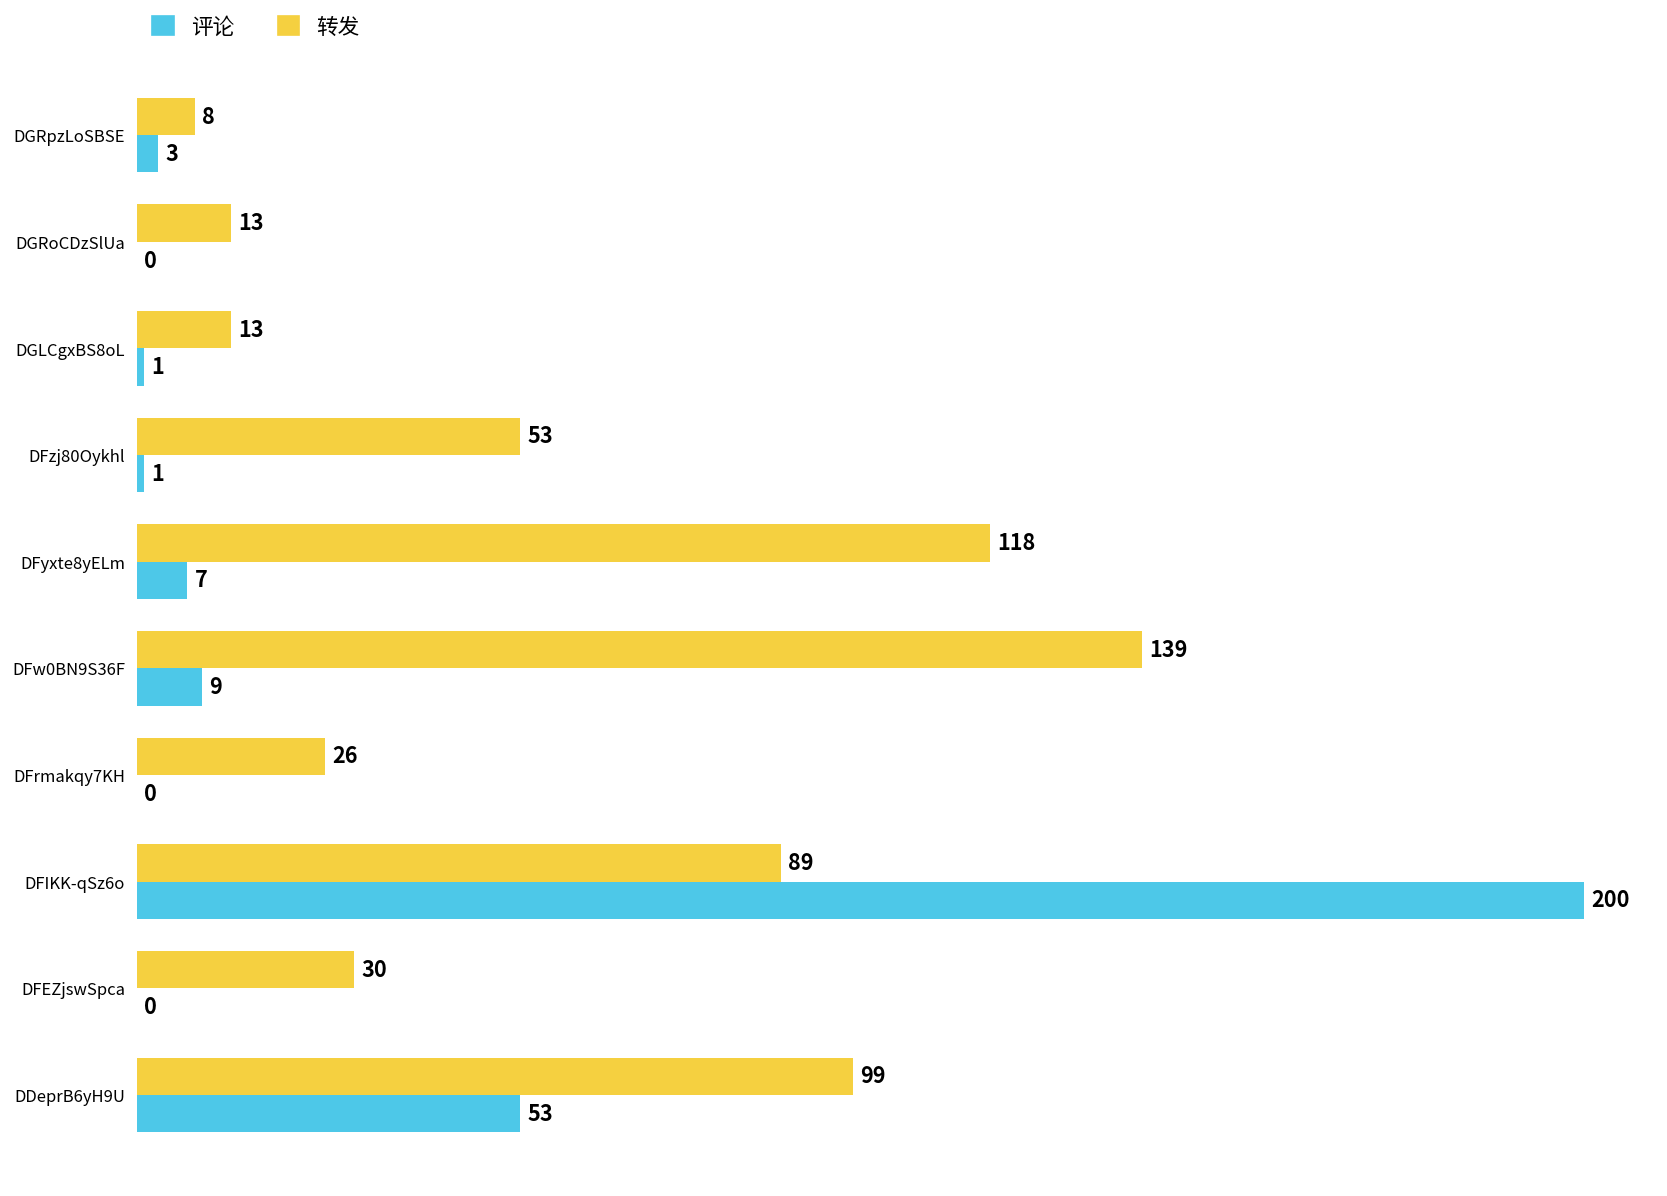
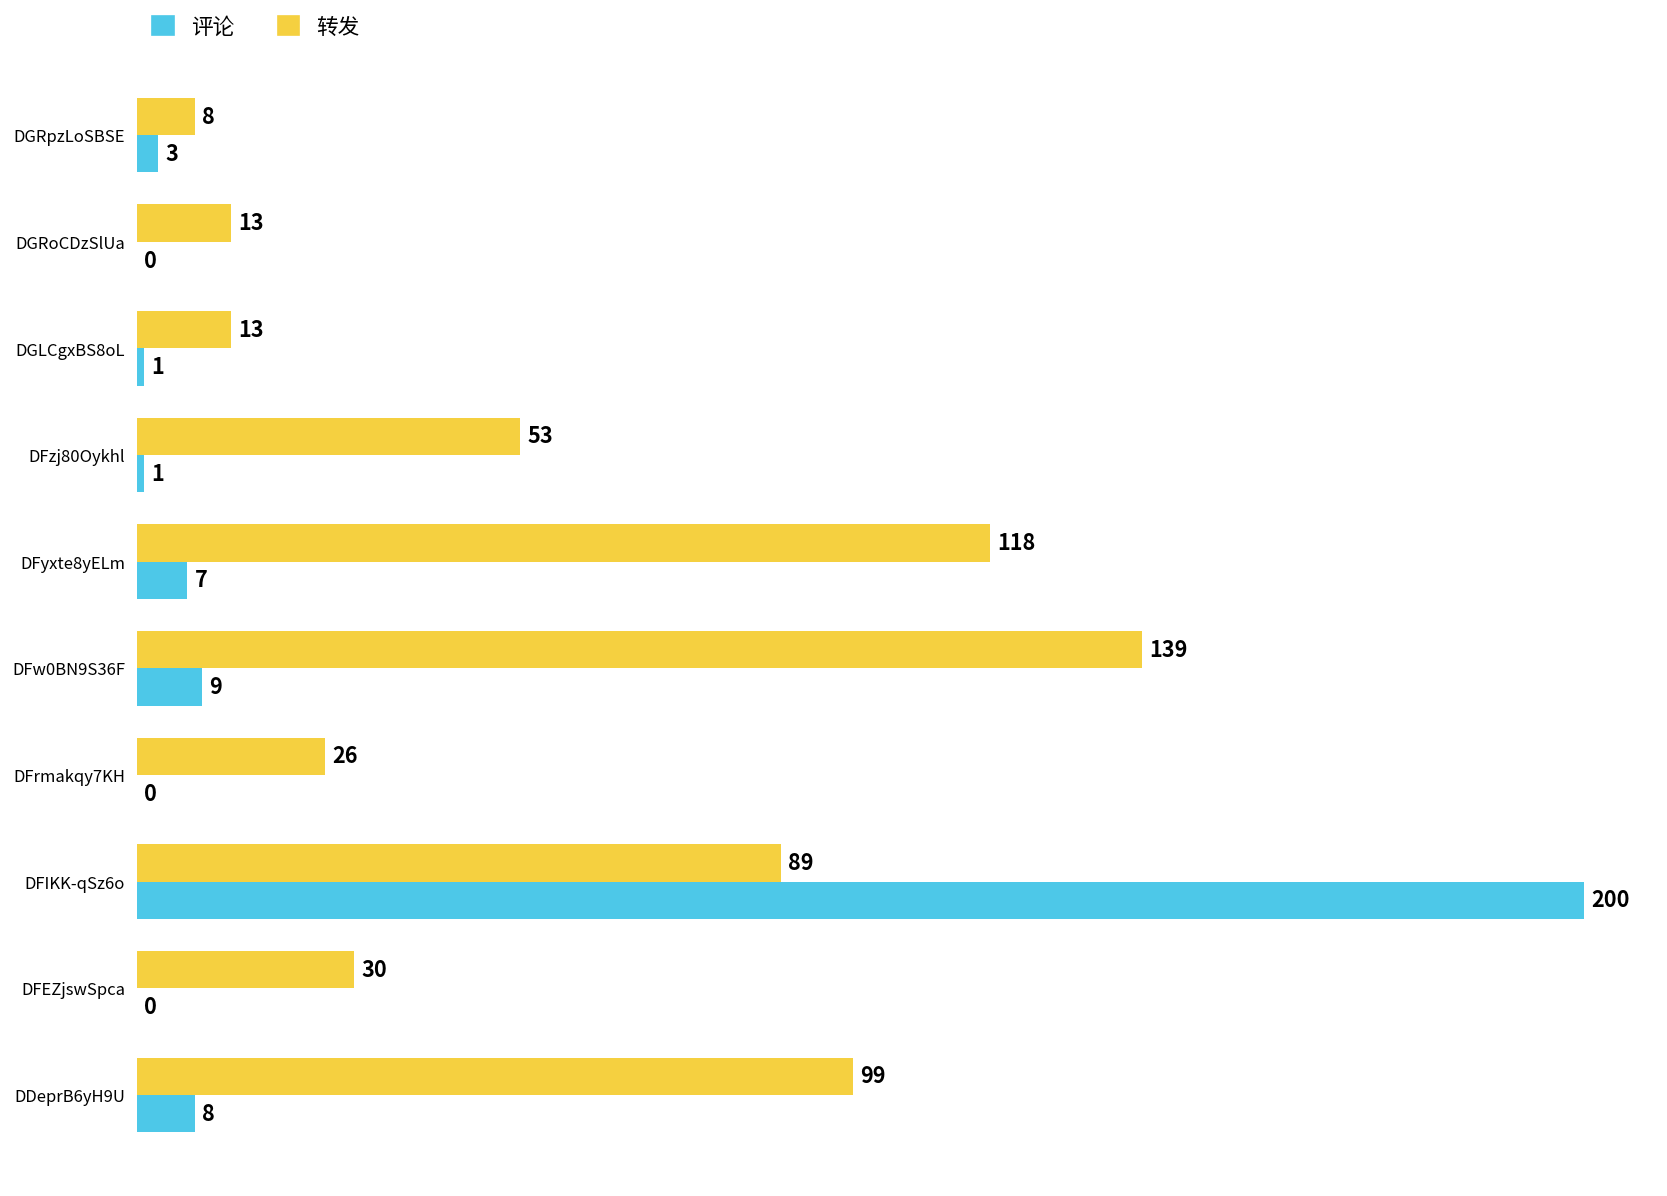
  {
    "评论": {
      "DGRpzLoSBSE": 3,
      "DGRoCDzSlUa": 0,
      "DGLCgxBS8oL": 1,
      "DFzj80Oykhl": 1,
      "DFyxte8yELm": 7,
      "DFw0BN9S36F": 9,
      "DFrmakqy7KH": 0,
      "DFIKK-qSz6o": 200,
      "DFEZjswSpca": 0,
-     "DDeprB6yH9U": 53
+     "DDeprB6yH9U": 8
    },
    "转发": {
      "DGRpzLoSBSE": 8,
      "DGRoCDzSlUa": 13,
      "DGLCgxBS8oL": 13,
      "DFzj80Oykhl": 53,
      "DFyxte8yELm": 118,
      "DFw0BN9S36F": 139,
      "DFrmakqy7KH": 26,
      "DFIKK-qSz6o": 89,
      "DFEZjswSpca": 30,
      "DDeprB6yH9U": 99
    }
  }
